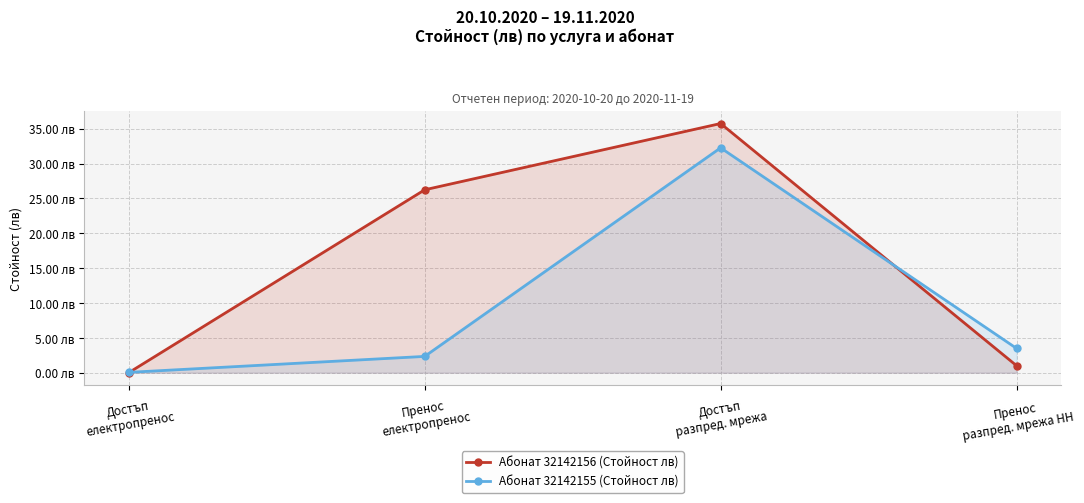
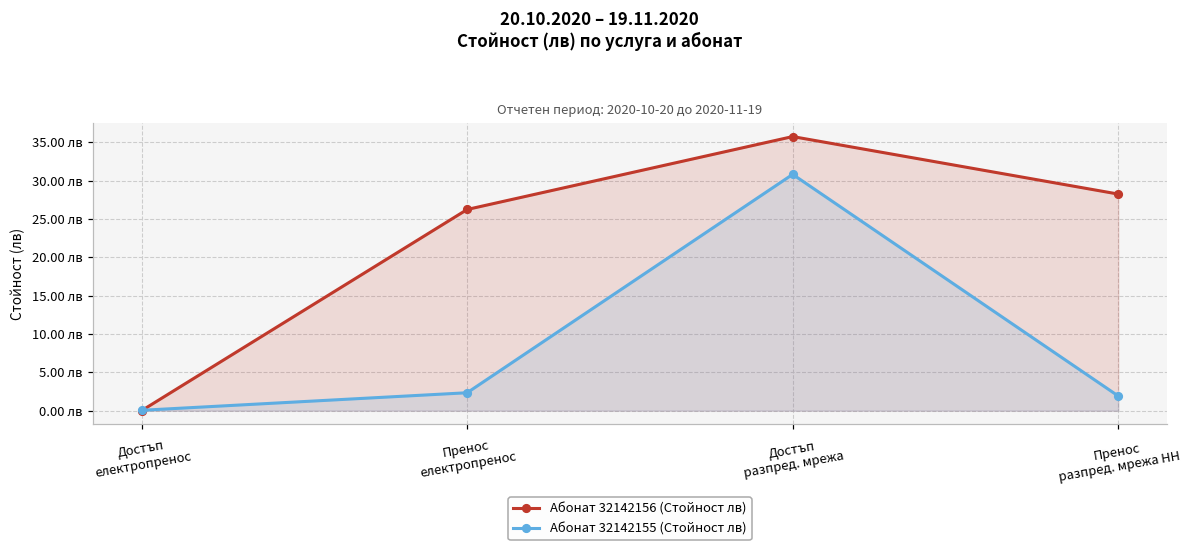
  {
    "Абонат 32142156 (Стойност лв)": {
      "Пренос електропренос": "26 лв",
      "Достъп разпред. мрежа": "36 лв",
-     "Пренос разпред. мрежа НН": "1 лв"
+     "Пренос разпред. мрежа НН": "28 лв"
    },
    "Абонат 32142155 (Стойност лв)": {
      "Пренос електропренос": "2 лв",
-     "Достъп разпред. мрежа": "32 лв",
-     "Пренос разпред. мрежа НН": "3 лв"
+     "Достъп разпред. мрежа": "31 лв",
+     "Пренос разпред. мрежа НН": "2 лв"
    }
  }
